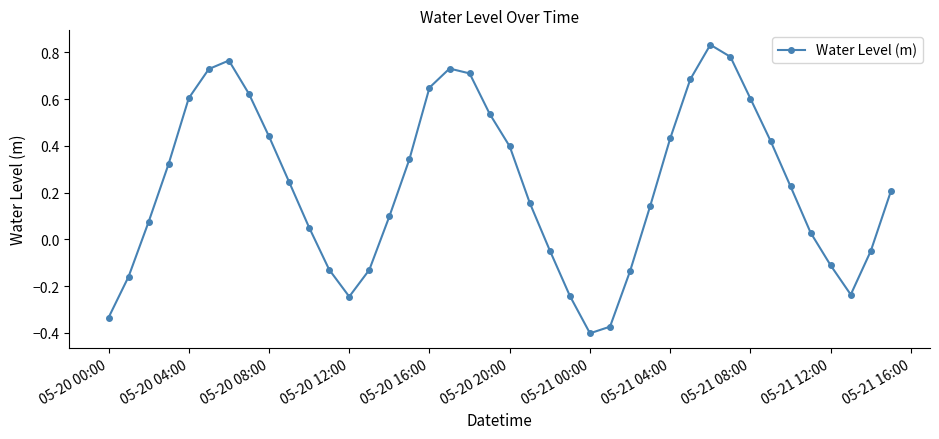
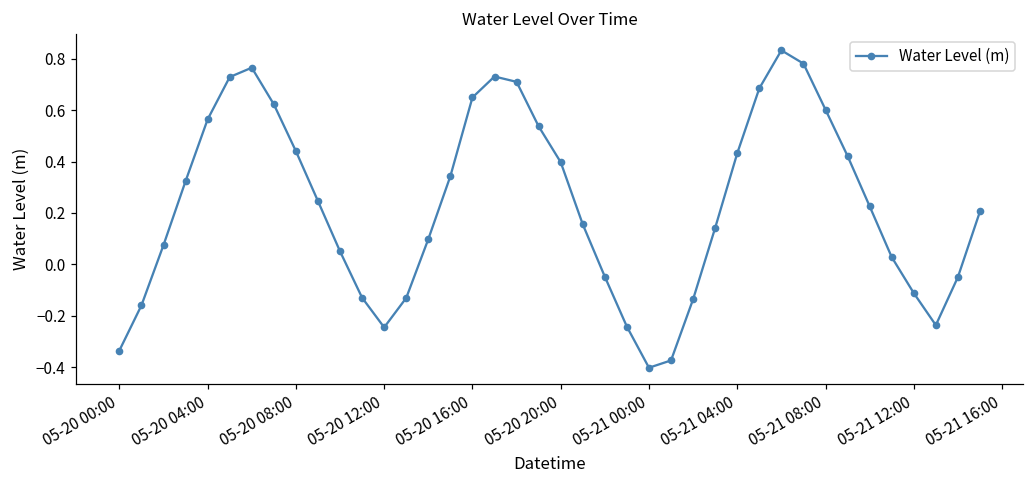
  {
    "05-20 00:00": -0.34,
-   "05-20 04:00": 0.60,
+   "05-20 04:00": 0.56,
    "05-20 08:00": 0.44,
    "05-20 12:00": -0.25,
    "05-20 16:00": 0.65,
    "05-20 20:00": 0.40,
    "05-21 00:00": -0.40,
    "05-21 04:00": 0.43,
    "05-21 08:00": 0.60,
    "05-21 12:00": -0.11
  }
